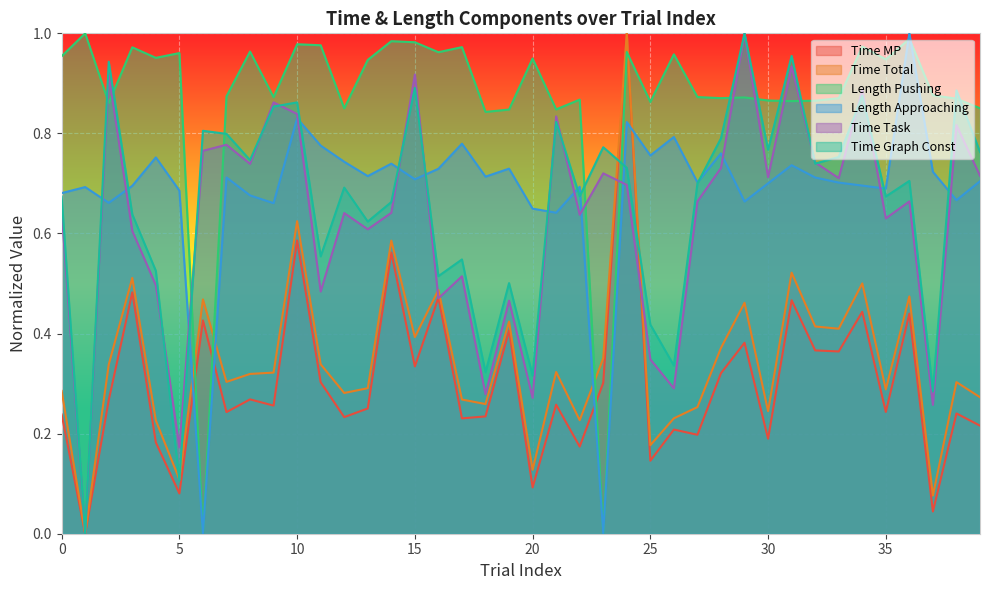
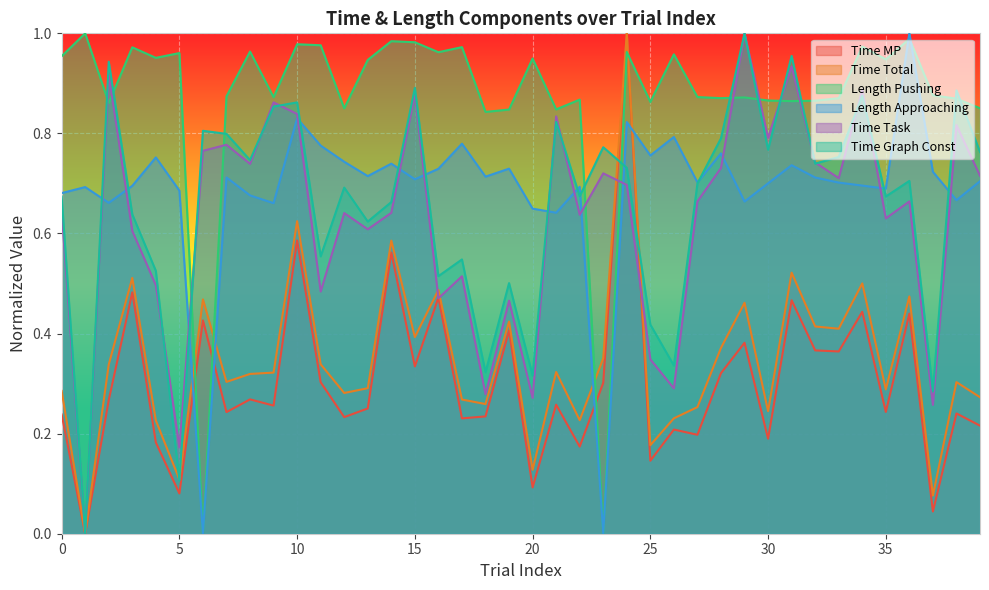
  {
    "Time Task": {
      "0": 0.64,
      "5": 0.17,
      "10": 0.84,
-     "15": 0.92,
+     "15": 0.88,
      "20": 0.27,
      "25": 0.35,
-     "30": 0.71,
+     "30": 0.79,
      "35": 0.63
    }
  }
